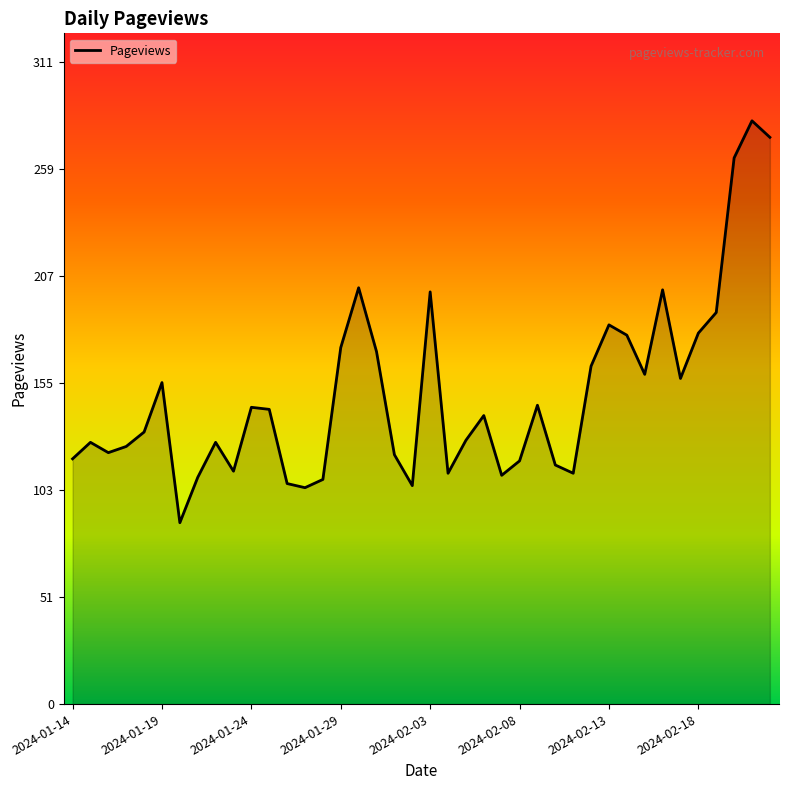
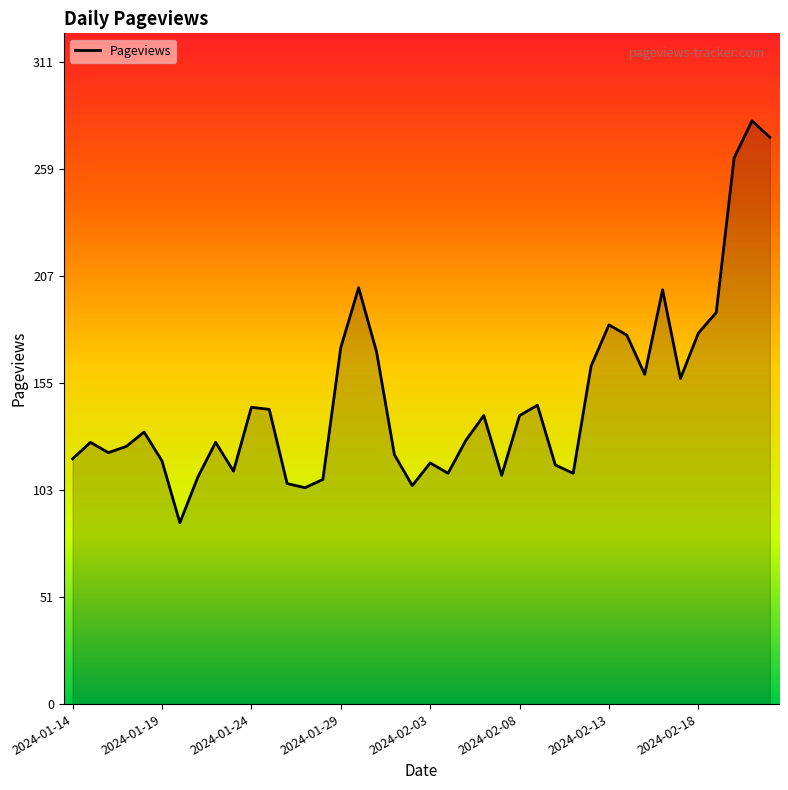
  {
    "2024-01-14": 119,
-   "2024-01-19": 156,
+   "2024-01-19": 118,
    "2024-01-24": 144,
    "2024-01-29": 173,
-   "2024-02-03": 200,
-   "2024-02-08": 118,
+   "2024-02-03": 117,
+   "2024-02-08": 140,
    "2024-02-13": 184,
    "2024-02-18": 180
  }
